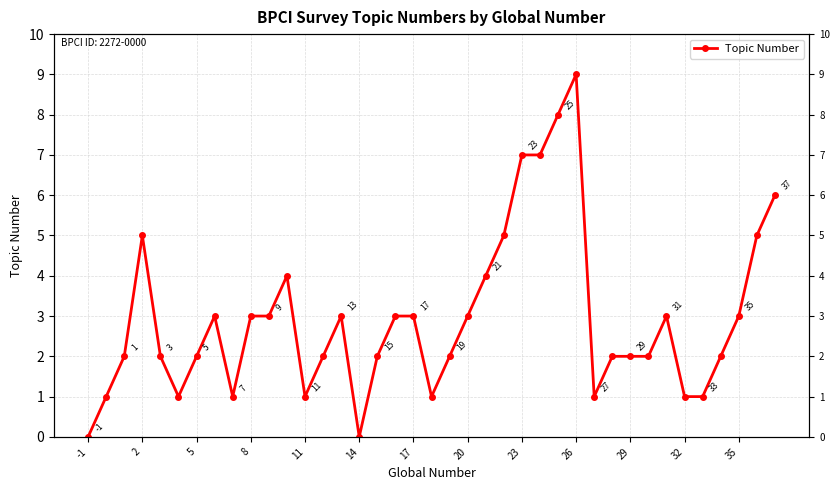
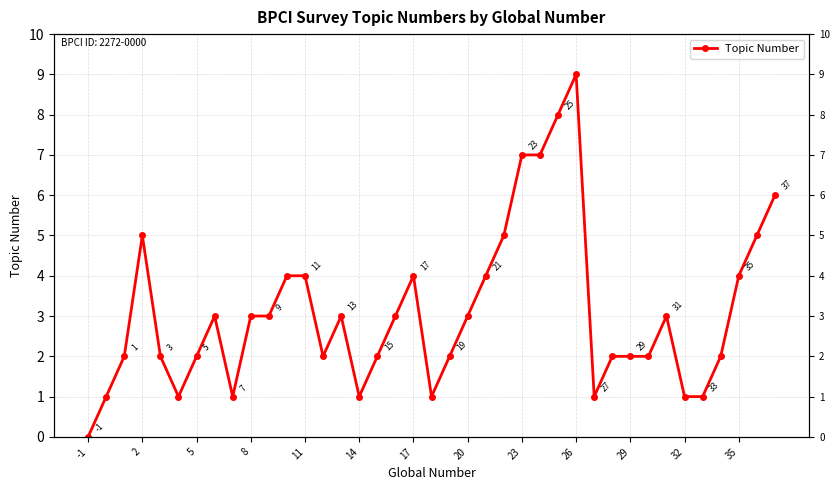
  {
    "2": 5,
    "8": 3,
-   "11": 1,
-   "14": 0,
-   "17": 3,
+   "11": 4,
+   "14": 1,
+   "17": 4,
    "20": 3,
    "23": 7,
    "26": 9,
    "29": 2,
    "32": 1,
-   "35": 3
+   "35": 4
  }
